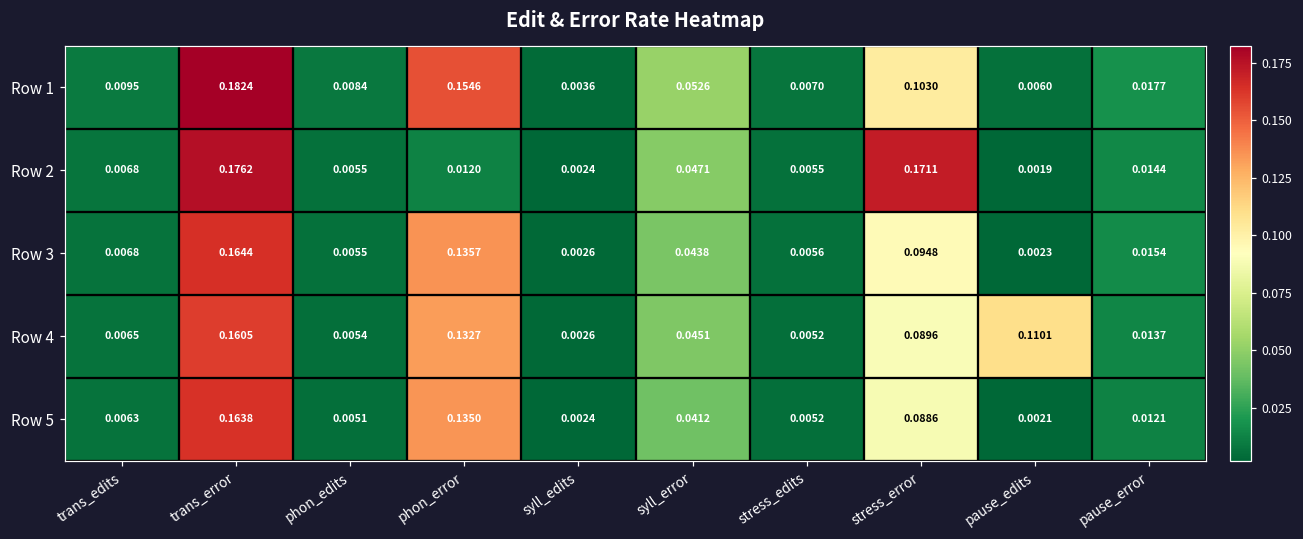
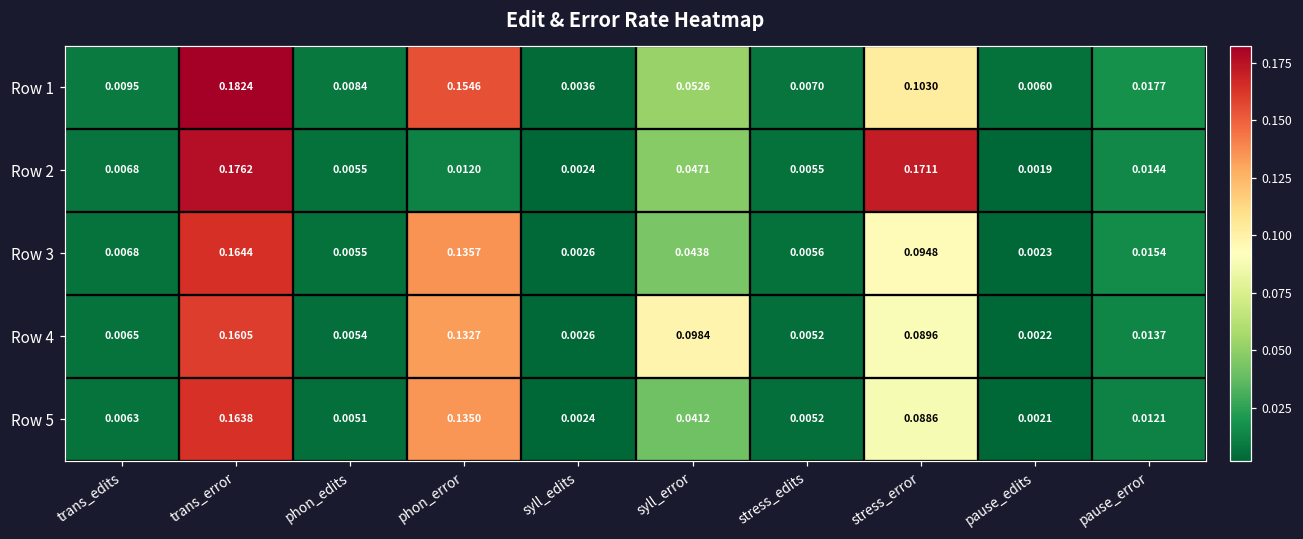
  {
    "Row 1": {
      "trans_edits": 0.0095,
      "trans_error": 0.1824,
      "phon_edits": 0.0084,
      "phon_error": 0.1546,
      "syll_edits": 0.0036,
      "syll_error": 0.0526,
      "stress_edits": 0.0070,
      "stress_error": 0.1030,
      "pause_edits": 0.0060,
      "pause_error": 0.0177
    },
    "Row 2": {
      "trans_edits": 0.0068,
      "trans_error": 0.1762,
      "phon_edits": 0.0055,
      "phon_error": 0.0120,
      "syll_edits": 0.0024,
      "syll_error": 0.0471,
      "stress_edits": 0.0055,
      "stress_error": 0.1711,
      "pause_edits": 0.0019,
      "pause_error": 0.0144
    },
    "Row 3": {
      "trans_edits": 0.0068,
      "trans_error": 0.1644,
      "phon_edits": 0.0055,
      "phon_error": 0.1357,
      "syll_edits": 0.0026,
      "syll_error": 0.0438,
      "stress_edits": 0.0056,
      "stress_error": 0.0948,
      "pause_edits": 0.0023,
      "pause_error": 0.0154
    },
    "Row 4": {
      "trans_edits": 0.0065,
      "trans_error": 0.1605,
      "phon_edits": 0.0054,
      "phon_error": 0.1327,
      "syll_edits": 0.0026,
-     "syll_error": 0.0451,
+     "syll_error": 0.0984,
      "stress_edits": 0.0052,
      "stress_error": 0.0896,
-     "pause_edits": 0.1101,
+     "pause_edits": 0.0022,
      "pause_error": 0.0137
    },
    "Row 5": {
      "trans_edits": 0.0063,
      "trans_error": 0.1638,
      "phon_edits": 0.0051,
      "phon_error": 0.1350,
      "syll_edits": 0.0024,
      "syll_error": 0.0412,
      "stress_edits": 0.0052,
      "stress_error": 0.0886,
      "pause_edits": 0.0021,
      "pause_error": 0.0121
    }
  }
